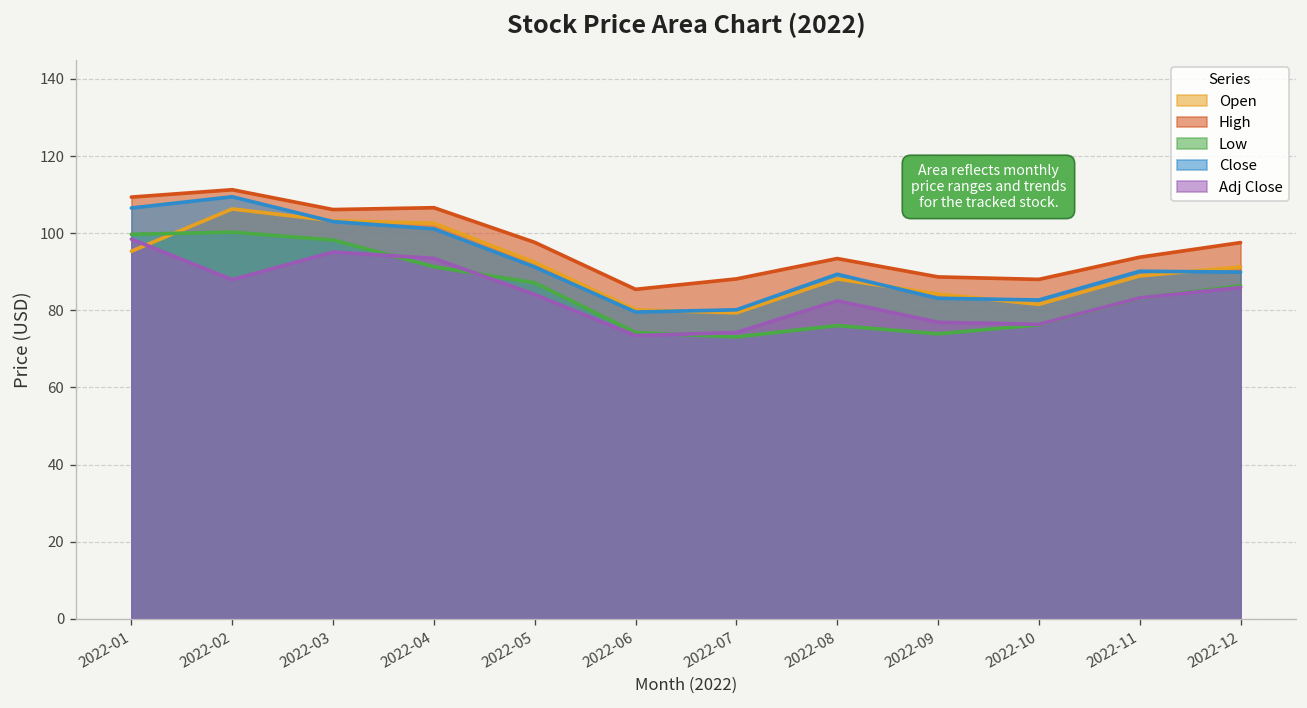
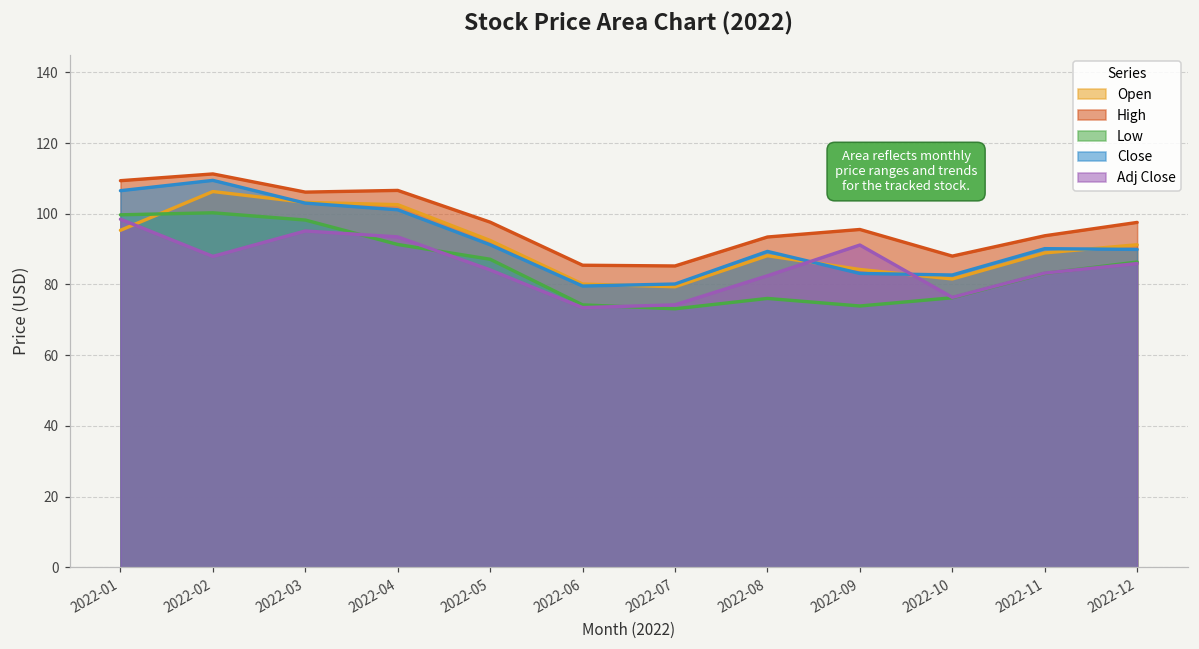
  {
    "Open": {
      "2022-01": 95,
      "2022-02": 106,
      "2022-04": 103,
      "2022-05": 92,
      "2022-08": 88,
      "2022-09": 84,
      "2022-10": 82,
      "2022-11": 89,
      "2022-12": 91
    },
    "High": {
      "2022-01": 109,
      "2022-02": 111,
      "2022-03": 106,
      "2022-04": 107,
      "2022-05": 98,
      "2022-06": 85,
-     "2022-07": 88,
+     "2022-07": 85,
      "2022-08": 93,
-     "2022-09": 89,
+     "2022-09": 96,
      "2022-10": 88,
      "2022-11": 94,
      "2022-12": 98
    },
    "Low": {
      "2022-01": 100,
      "2022-02": 100,
      "2022-03": 98,
      "2022-04": 91,
      "2022-05": 87,
      "2022-07": 73,
      "2022-08": 76,
      "2022-09": 74
    },
    "Close": {
      "2022-01": 107,
      "2022-02": 109,
      "2022-04": 101,
      "2022-05": 91,
      "2022-08": 89,
      "2022-09": 83,
      "2022-10": 83,
      "2022-11": 90,
      "2022-12": 90
    },
    "Adj Close": {
      "2022-01": 98,
      "2022-02": 88,
      "2022-03": 95,
      "2022-04": 93,
      "2022-05": 84,
      "2022-07": 74,
      "2022-08": 82,
-     "2022-09": 77
+     "2022-09": 91
    }
  }
